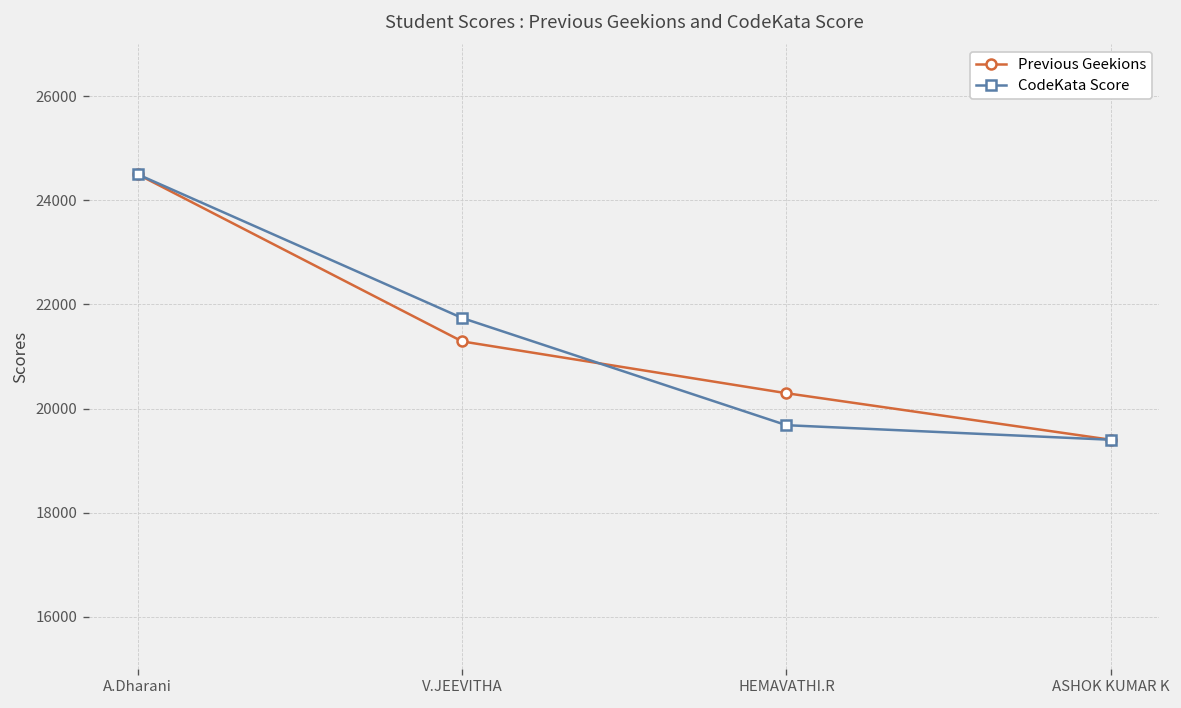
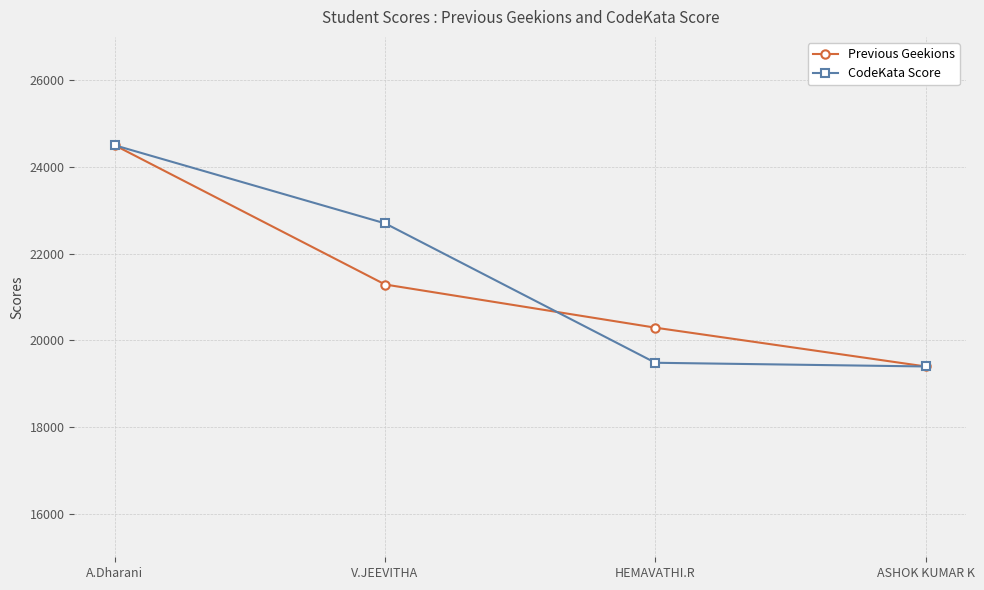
  {
    "Previous Geekions": {
      "V.JEEVITHA": 21300,
      "HEMAVATHI.R": 20300
    },
    "CodeKata Score": {
-     "V.JEEVITHA": 21700,
-     "HEMAVATHI.R": 19700
+     "V.JEEVITHA": 22700,
+     "HEMAVATHI.R": 19500
    }
  }
